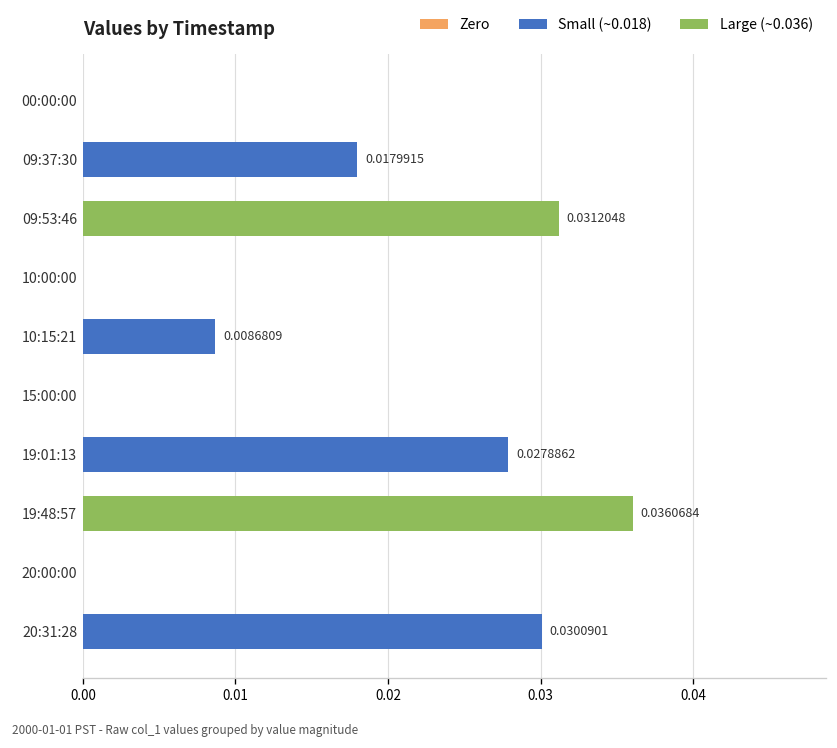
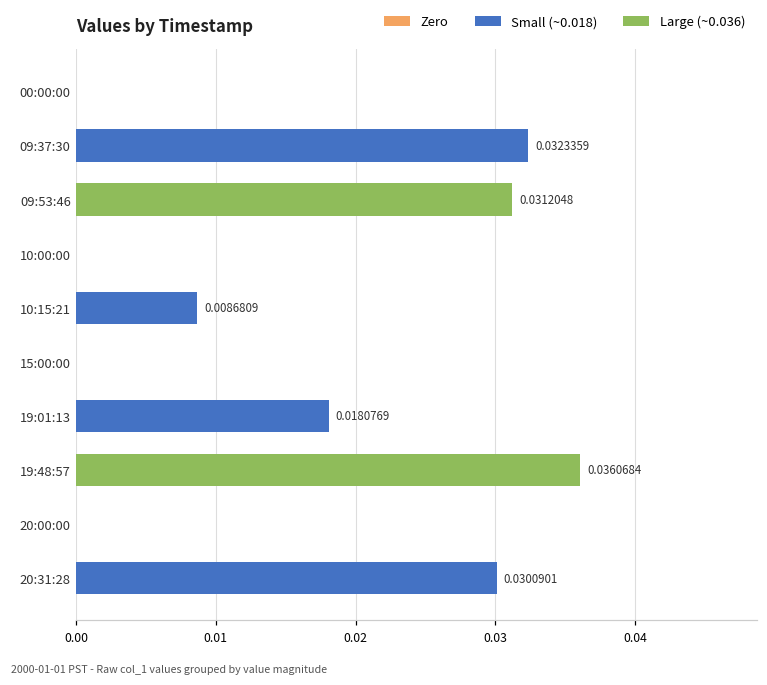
  {
-   "09:37:30": 0.0179915,
+   "09:37:30": 0.0323359,
    "09:53:46": 0.0312048,
    "10:15:21": 0.0086809,
-   "19:01:13": 0.0278862,
+   "19:01:13": 0.0180769,
    "19:48:57": 0.0360684,
    "20:31:28": 0.0300901
  }
